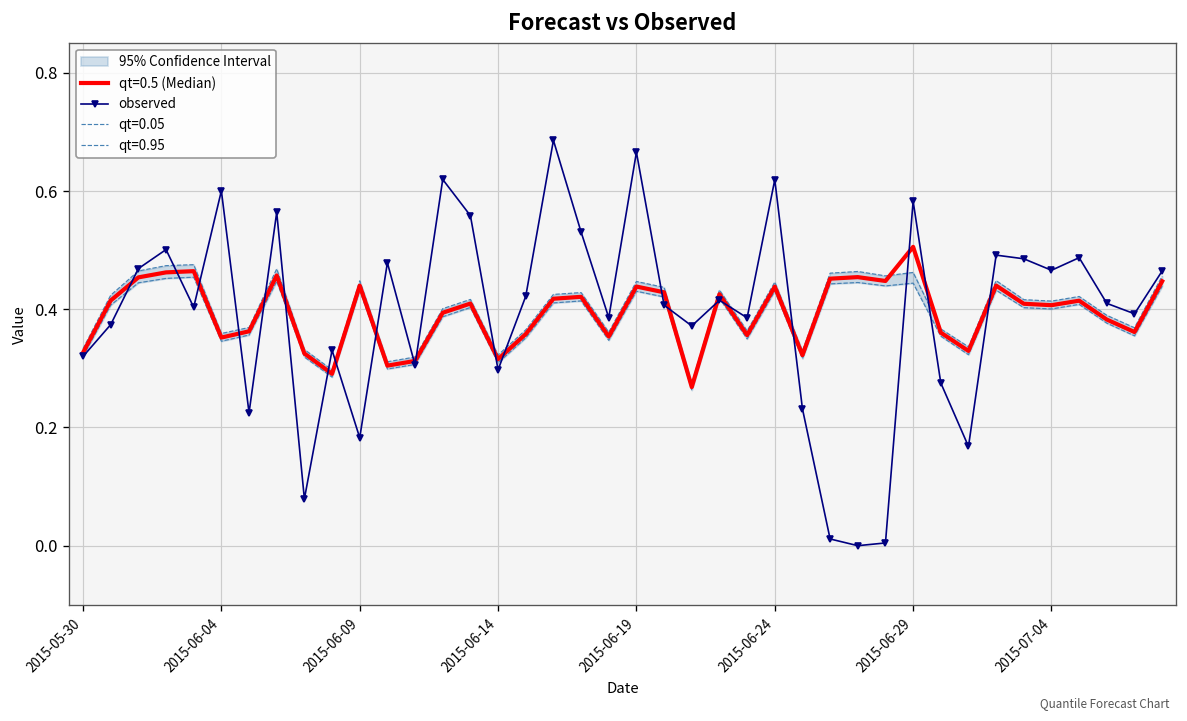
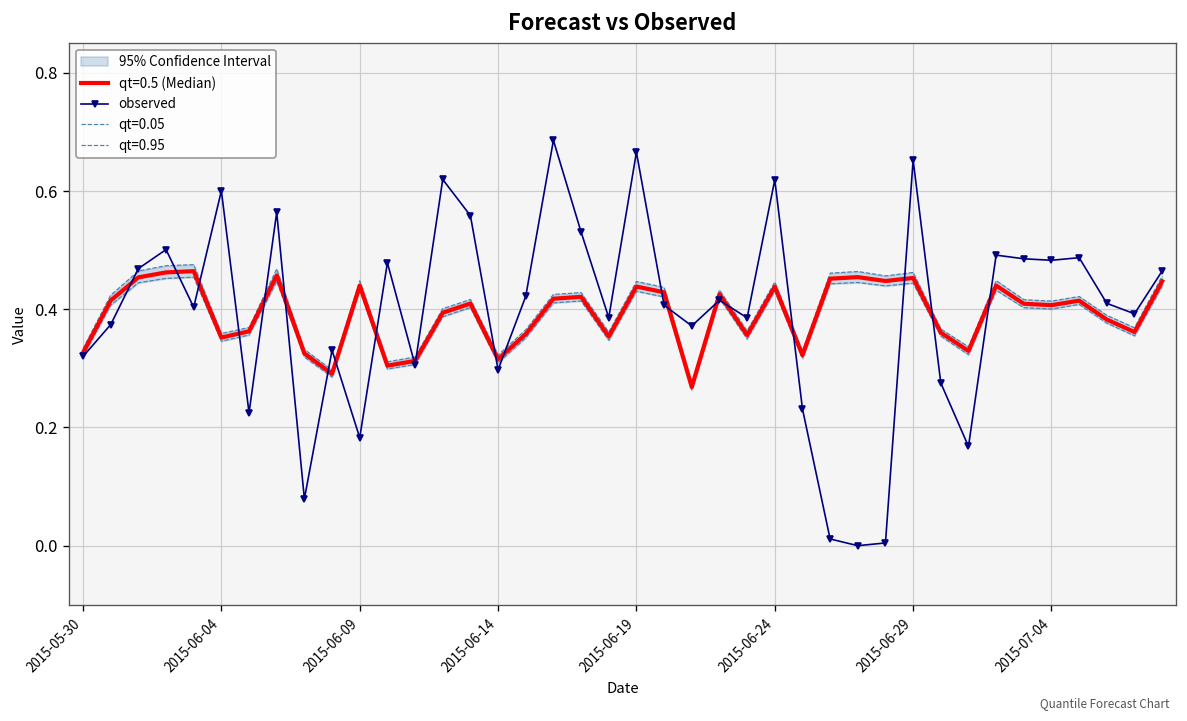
  {
    "qt=0.5 (Median)": {
      "2015-05-30": 0.33,
      "2015-06-04": 0.35,
      "2015-06-09": 0.44,
      "2015-06-14": 0.32,
      "2015-06-19": 0.44,
      "2015-06-24": 0.44,
-     "2015-06-29": 0.51,
+     "2015-06-29": 0.45,
      "2015-07-04": 0.41
    },
    "observed": {
      "2015-06-04": 0.60,
      "2015-06-09": 0.18,
      "2015-06-14": 0.30,
      "2015-06-19": 0.67,
      "2015-06-24": 0.62,
-     "2015-06-29": 0.58,
-     "2015-07-04": 0.47
+     "2015-06-29": 0.65,
+     "2015-07-04": 0.48
    }
  }
